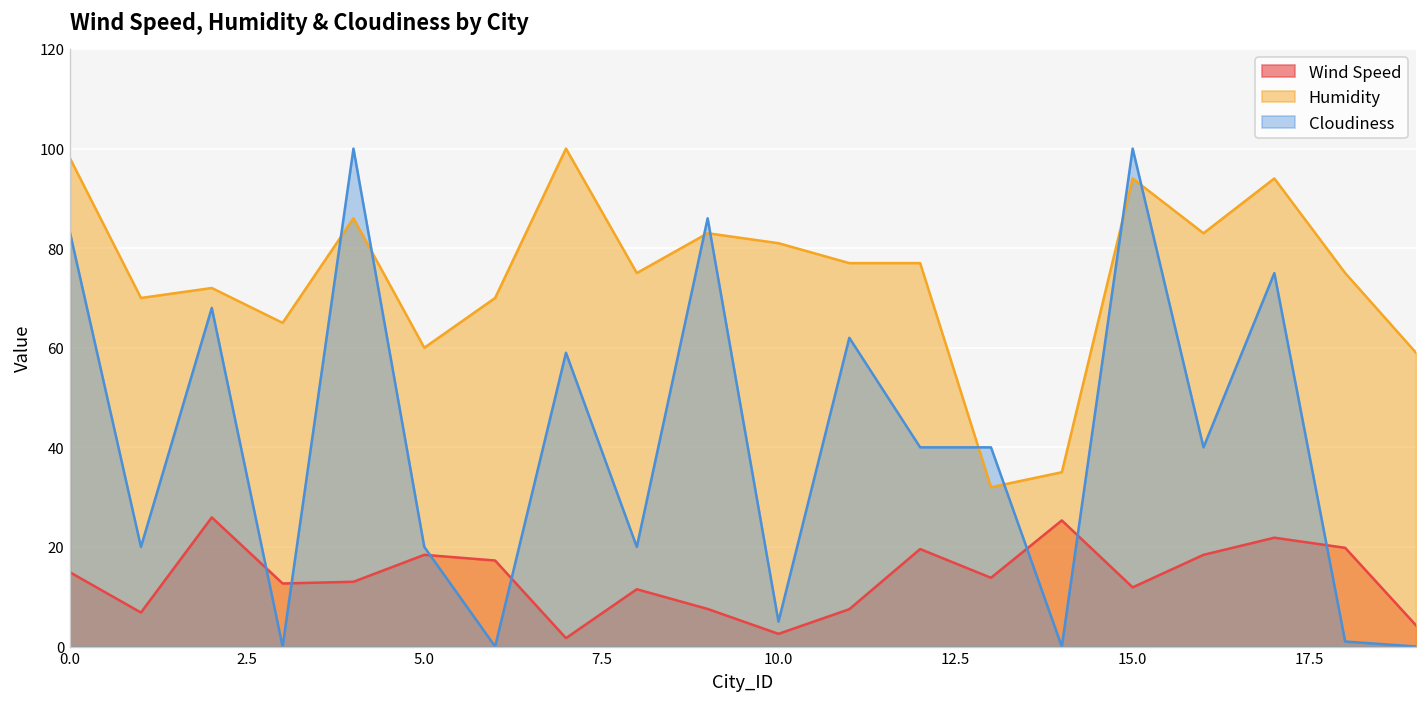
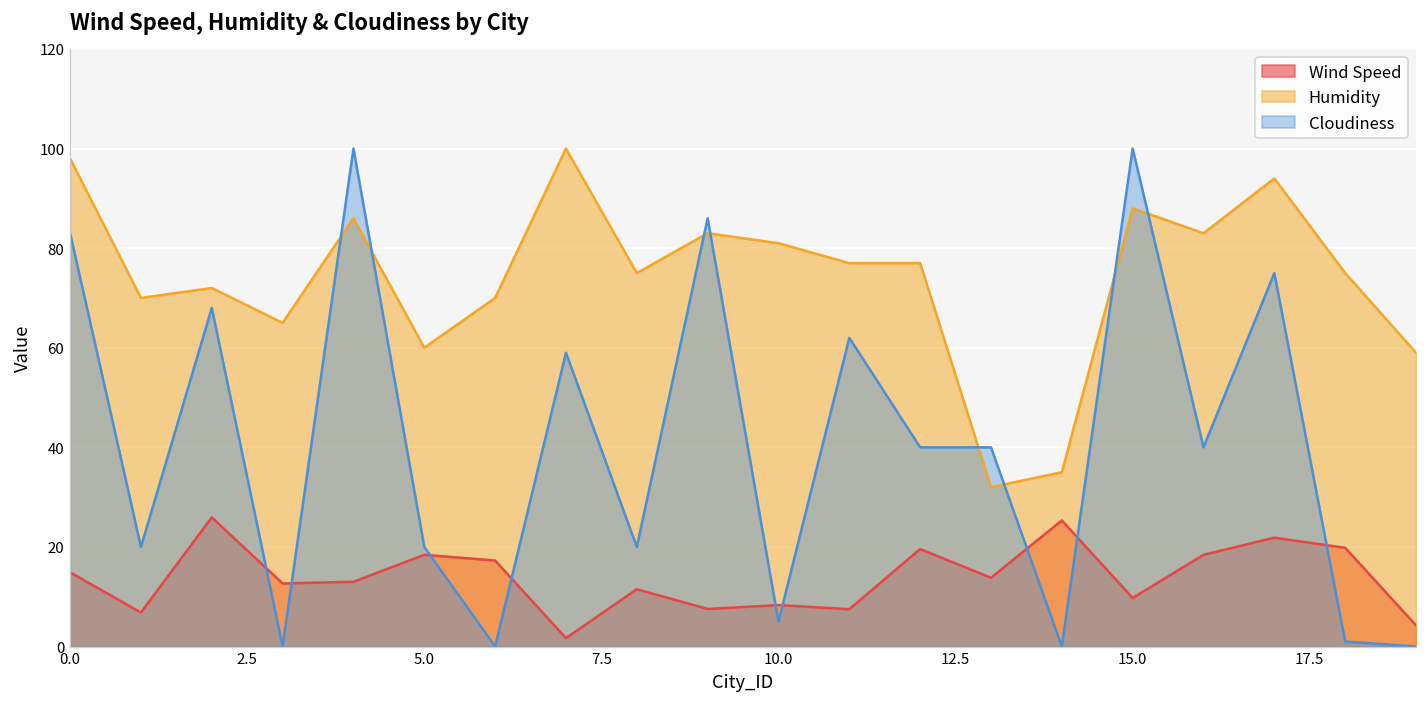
  {
    "Wind Speed": {
      "0.0": 15,
      "5.0": 18,
-     "10.0": 3,
-     "15.0": 12
+     "10.0": 8,
+     "15.0": 10
    },
    "Humidity": {
      "0.0": 98,
      "5.0": 60,
      "10.0": 81,
-     "15.0": 94
+     "15.0": 88
    },
    "Cloudiness": {
      "0.0": 83,
      "5.0": 20,
      "10.0": 5,
      "15.0": 100
    }
  }
